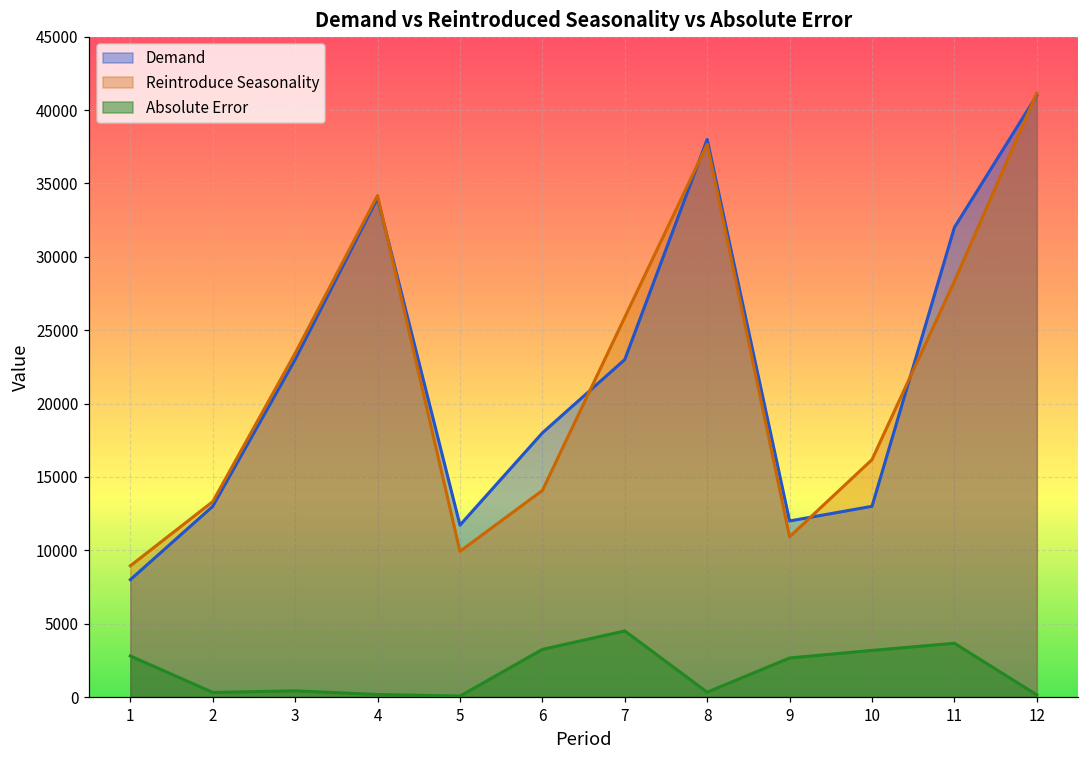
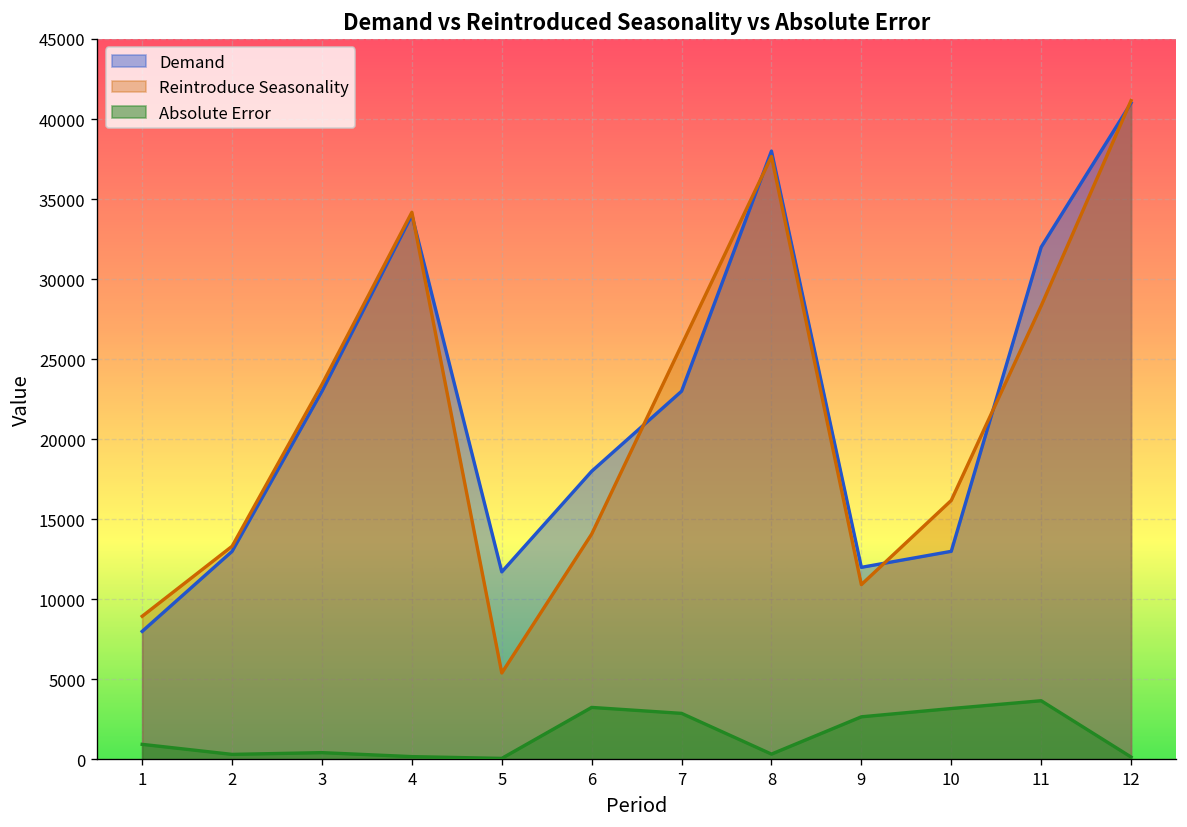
  {
    "Demand": {
      "1": 8000,
      "2": 13000,
      "3": 23000,
      "5": 11700,
      "6": 18000,
      "7": 23000,
      "8": 38000,
      "9": 12000,
      "10": 13000,
      "11": 32000
    },
    "Reintroduce Seasonality": {
      "1": 8900,
      "2": 13300,
      "3": 23400,
-     "5": 9900,
+     "5": 5400,
      "6": 14100,
      "7": 25900,
      "8": 37700,
      "9": 10900,
      "10": 16200,
      "11": 28300
    },
    "Absolute Error": {
-     "1": 2800,
+     "1": 900,
      "2": 300,
      "3": 400,
      "4": 200,
      "5": 100,
      "6": 3300,
-     "7": 4500,
+     "7": 2900,
      "8": 300,
      "9": 2700,
      "10": 3200,
      "11": 3700,
      "12": 200
    }
  }
